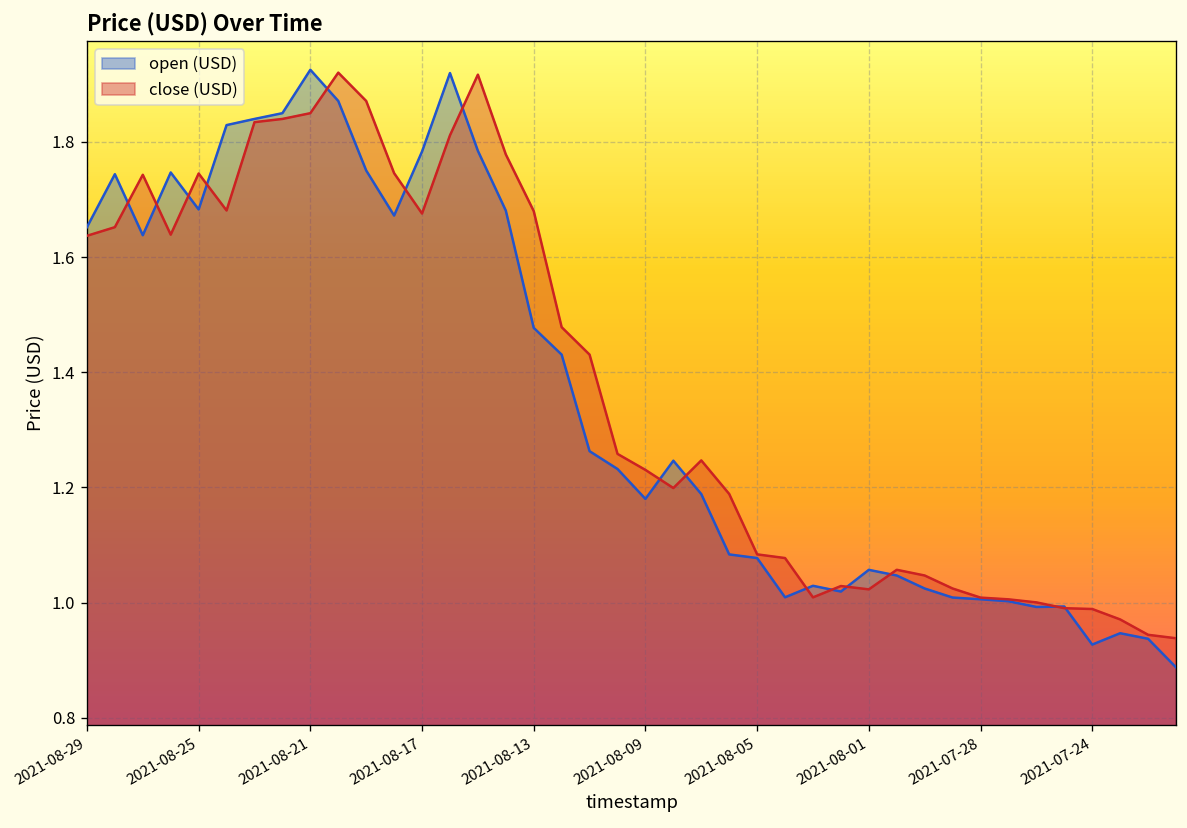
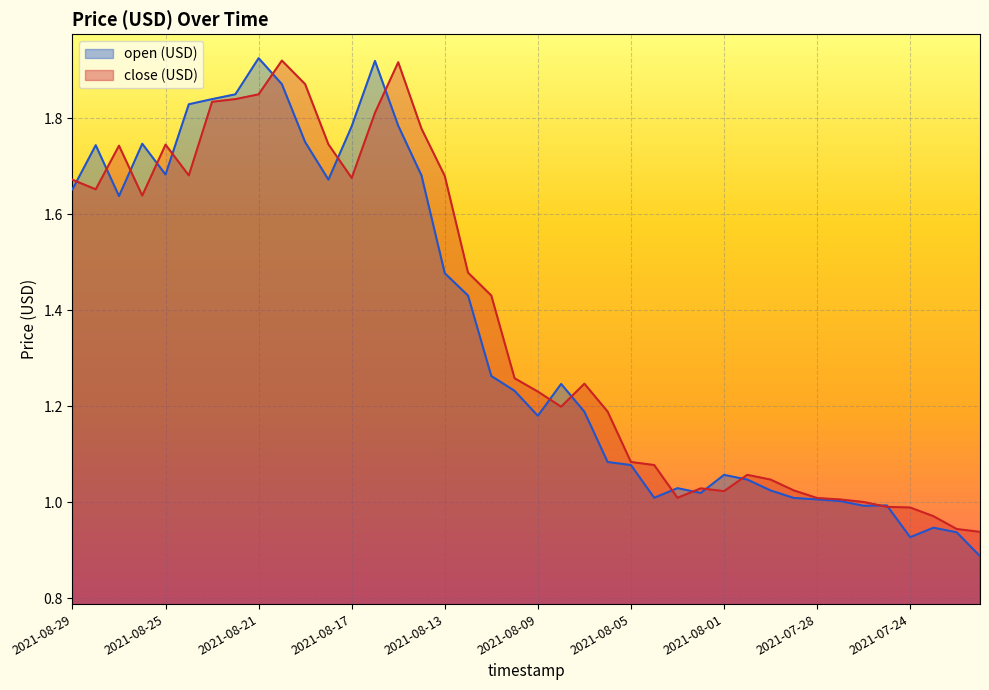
  {
    "open (USD)": {
      "2021-08-29": 1.65,
      "2021-08-25": 1.68,
      "2021-08-21": 1.93,
      "2021-08-17": 1.78,
      "2021-08-13": 1.48,
      "2021-08-09": 1.18,
      "2021-08-05": 1.08,
      "2021-08-01": 1.06,
      "2021-07-24": 0.93
    },
    "close (USD)": {
-     "2021-08-29": 1.64,
+     "2021-08-29": 1.67,
      "2021-08-25": 1.75,
      "2021-08-21": 1.85,
      "2021-08-17": 1.68,
      "2021-08-13": 1.68,
      "2021-08-09": 1.23,
      "2021-08-05": 1.08,
      "2021-08-01": 1.02,
      "2021-07-24": 0.99
    }
  }
